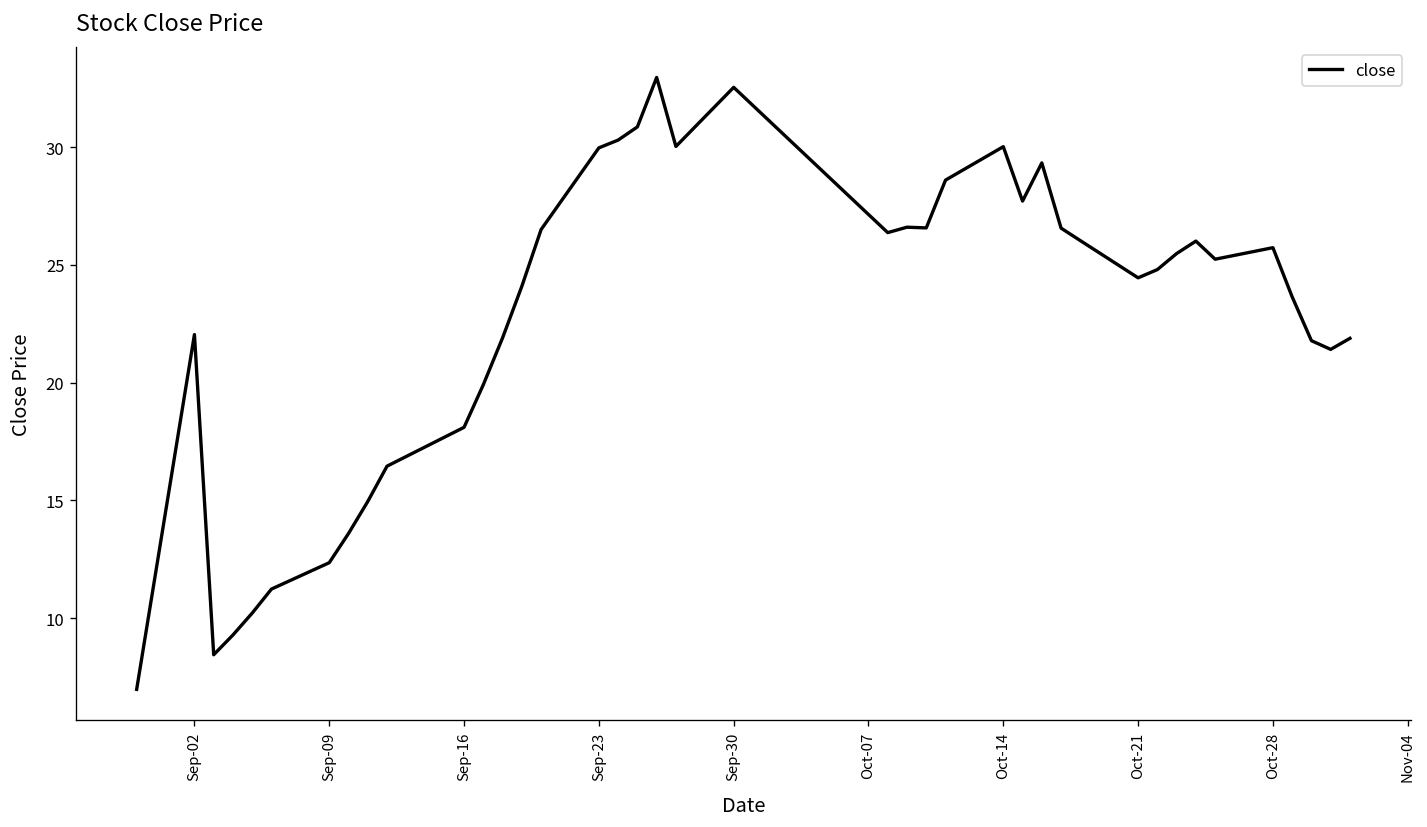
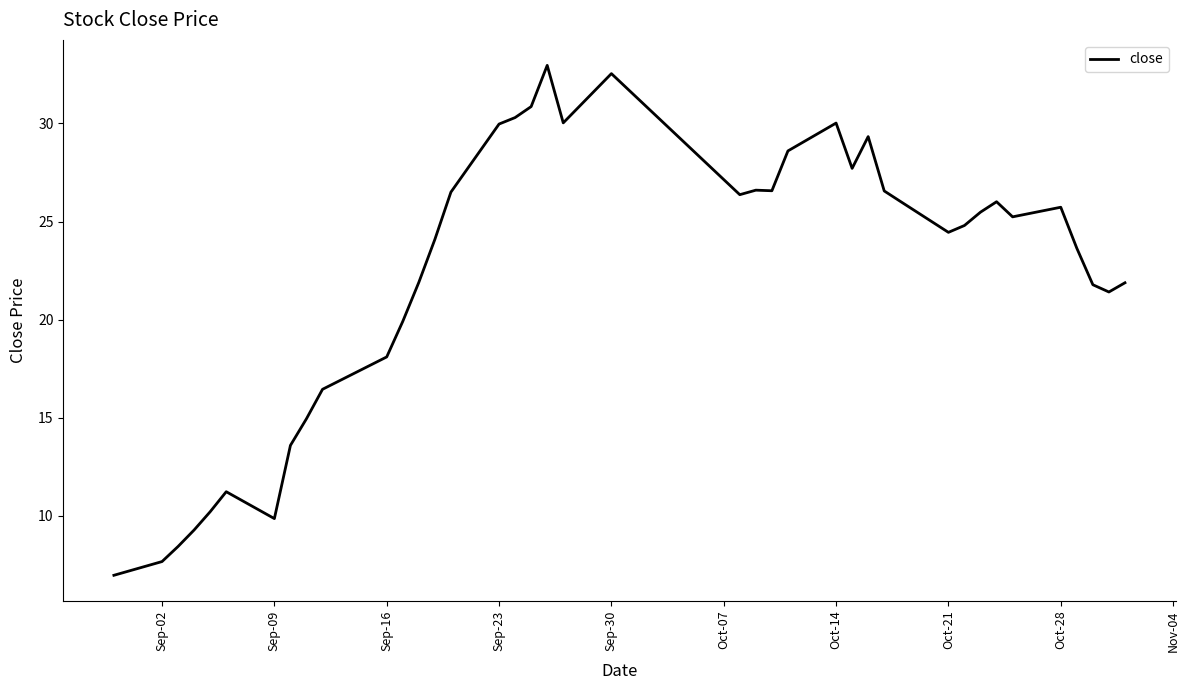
  {
-   "Sep-02": 22.0,
-   "Sep-09": 12.4,
+   "Sep-02": 7.7,
+   "Sep-09": 9.9,
    "Sep-16": 18.1,
    "Sep-23": 30.0,
    "Sep-30": 32.5,
    "Oct-14": 30.0,
    "Oct-21": 24.5,
    "Oct-28": 25.7
  }
